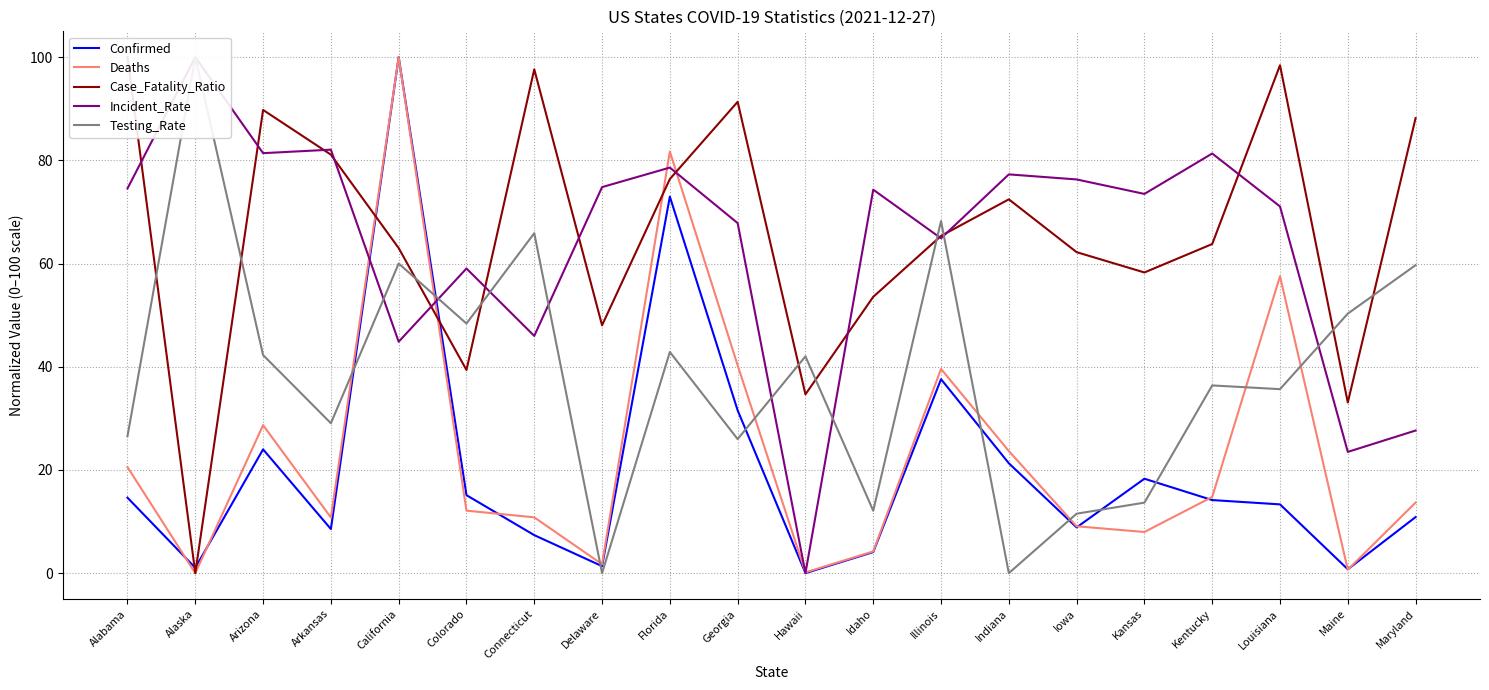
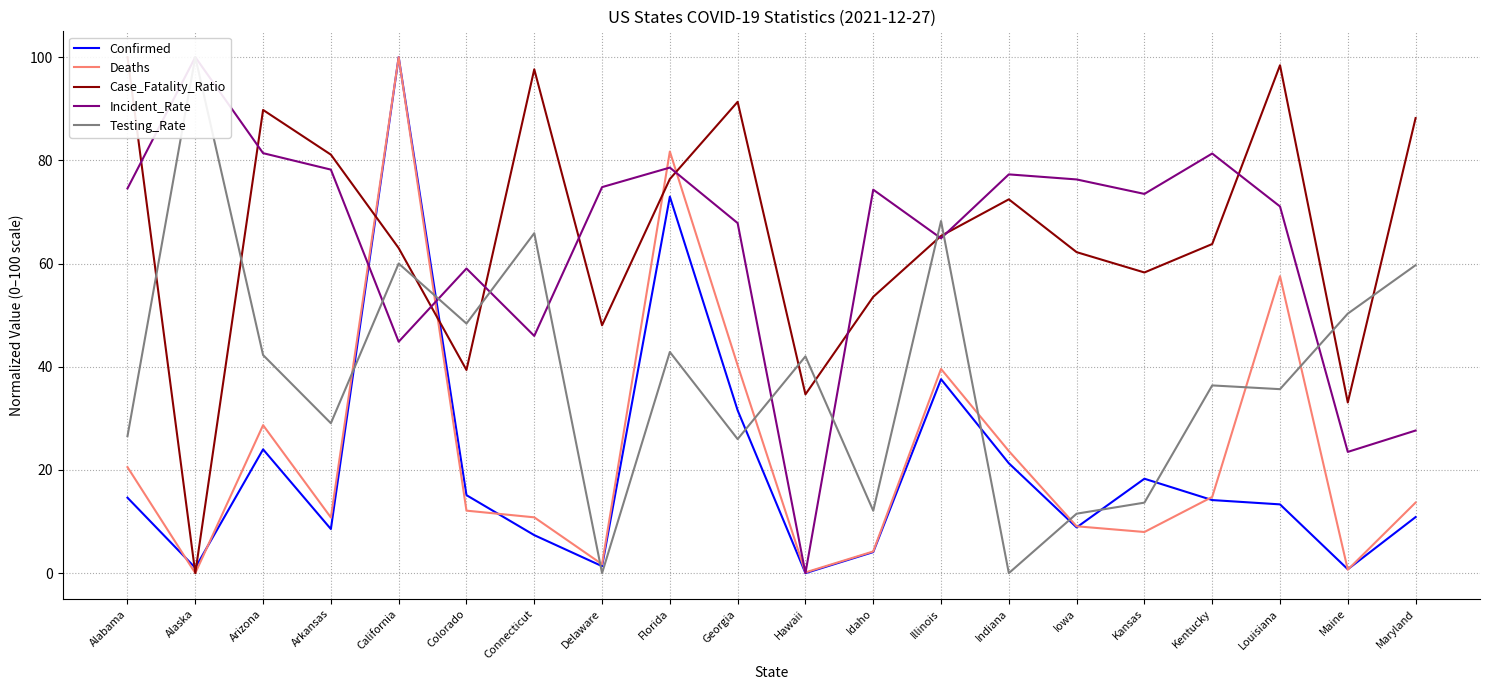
  {
    "Confirmed": {
      "Alabama": 15,
      "Alaska": 1,
      "Arizona": 24,
      "Arkansas": 9,
      "Colorado": 15,
      "Connecticut": 7,
      "Florida": 73,
      "Georgia": 32,
      "Illinois": 38,
      "Indiana": 21,
      "Kansas": 18,
      "Kentucky": 14,
      "Louisiana": 13,
      "Maryland": 11
    },
    "Deaths": {
      "Alabama": 21,
      "Arizona": 29,
      "Arkansas": 11,
      "Colorado": 12,
      "Connecticut": 11,
      "Florida": 82,
      "Georgia": 40,
      "Illinois": 40,
      "Indiana": 24,
      "Kansas": 8,
      "Kentucky": 15,
      "Louisiana": 58,
      "Maryland": 14
    },
    "Case_Fatality_Ratio": {
      "Arizona": 90,
      "Arkansas": 81,
      "California": 63,
      "Colorado": 39,
      "Connecticut": 98,
      "Delaware": 48,
      "Florida": 76,
      "Georgia": 91,
      "Hawaii": 35,
      "Idaho": 54,
      "Indiana": 72,
      "Iowa": 62,
      "Kansas": 58,
      "Kentucky": 64,
      "Louisiana": 98,
      "Maine": 33,
      "Maryland": 88
    },
    "Incident_Rate": {
      "Alabama": 75,
      "Arizona": 81,
-     "Arkansas": 82,
+     "Arkansas": 78,
      "California": 45,
      "Colorado": 59,
      "Connecticut": 46,
      "Delaware": 75,
      "Florida": 79,
      "Georgia": 68,
      "Idaho": 74,
      "Indiana": 77,
      "Iowa": 76,
      "Kansas": 73,
      "Kentucky": 81,
      "Louisiana": 71,
      "Maine": 23,
      "Maryland": 28
    },
    "Testing_Rate": {
      "Alabama": 27,
      "Arizona": 42,
      "Arkansas": 29,
      "California": 60,
      "Colorado": 48,
      "Connecticut": 66,
      "Delaware": 0,
      "Florida": 43,
      "Georgia": 26,
      "Hawaii": 42,
      "Idaho": 12,
      "Illinois": 68,
      "Indiana": 0,
      "Iowa": 12,
      "Kansas": 14,
      "Kentucky": 36,
      "Louisiana": 36,
      "Maine": 50,
      "Maryland": 60
    }
  }
